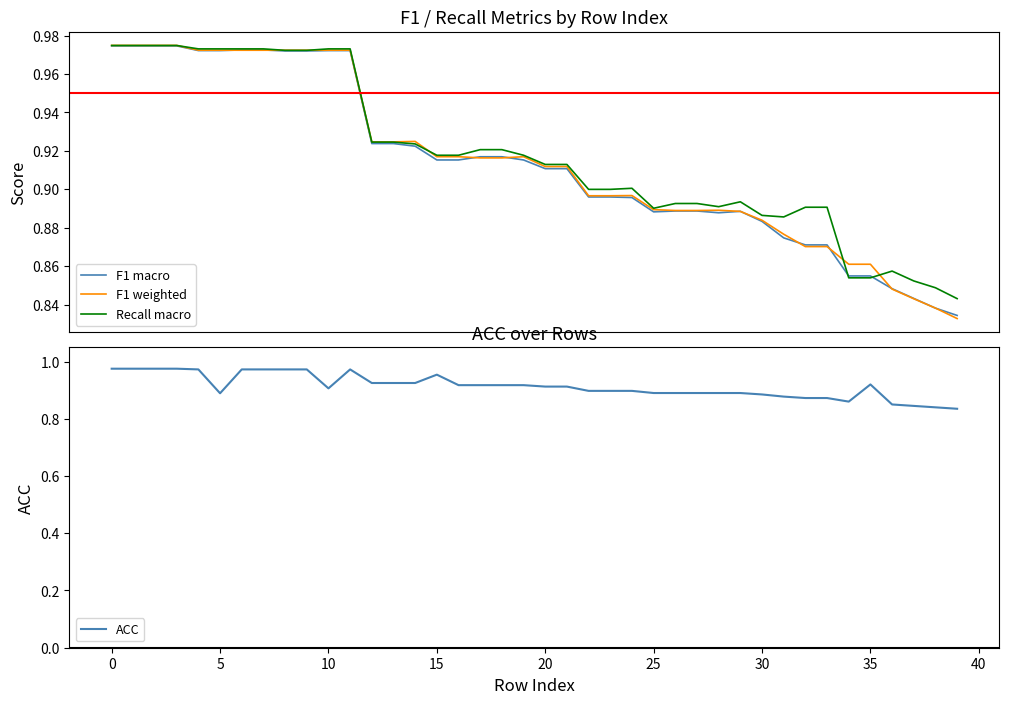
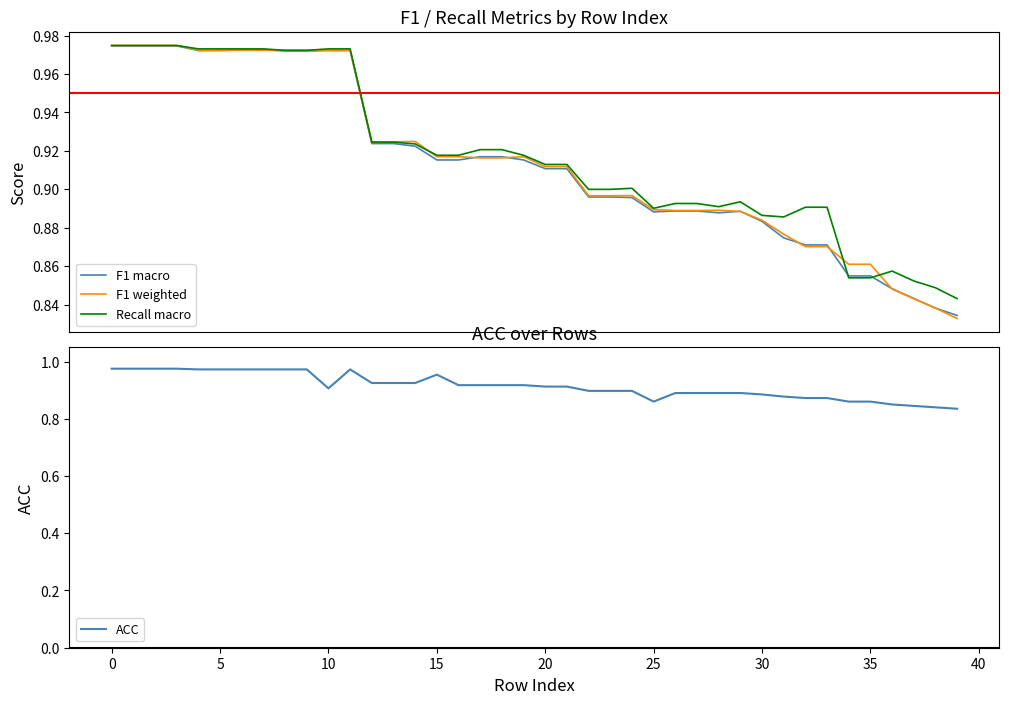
  {
    "ACC over Rows": {
      "0": 0.98,
-     "5": 0.89,
+     "5": 0.97,
      "10": 0.91,
      "15": 0.95,
      "20": 0.91,
-     "25": 0.89,
+     "25": 0.86,
      "30": 0.89,
-     "35": 0.92
+     "35": 0.86
    }
  }
